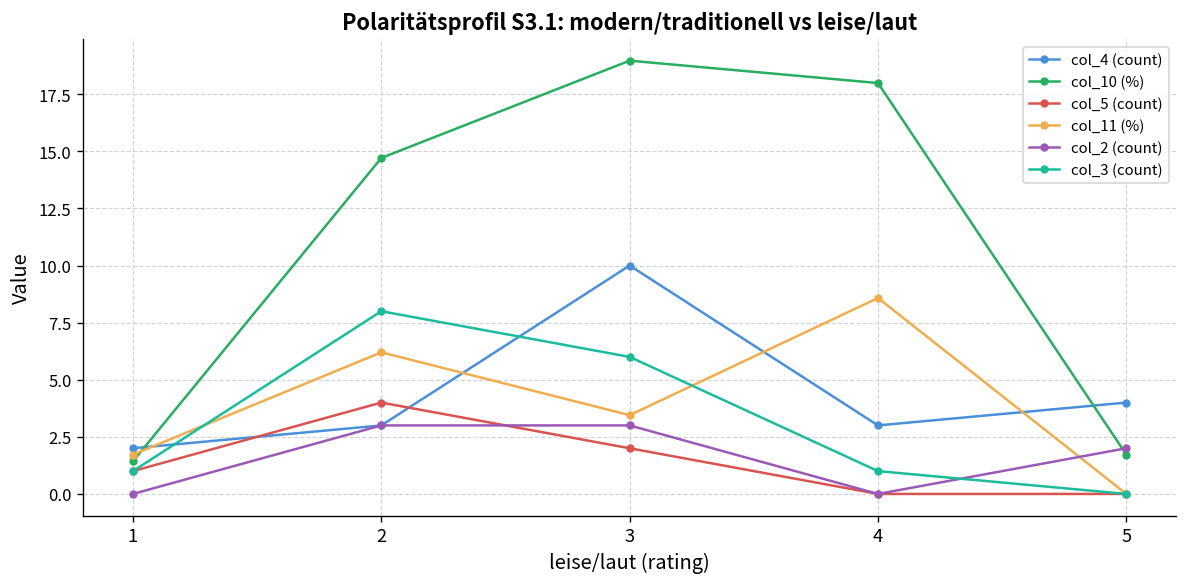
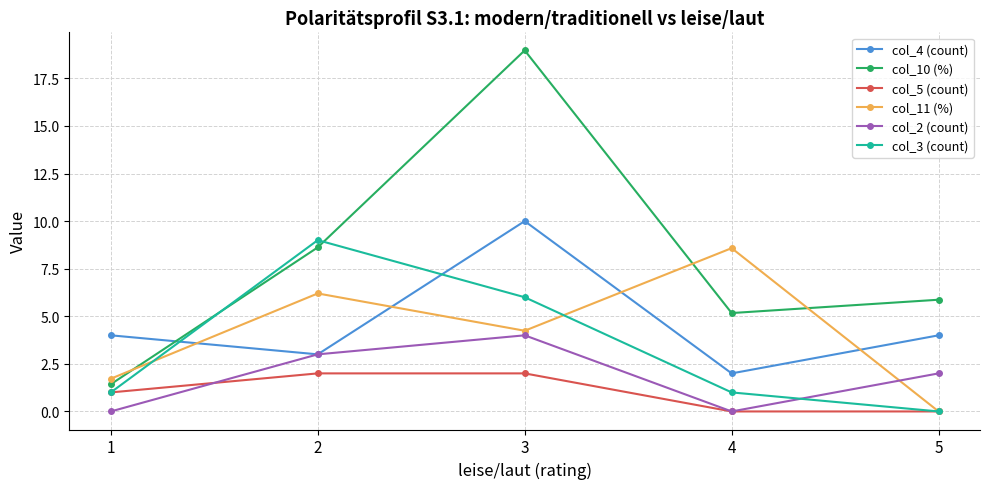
  {
    "col_4 (count)": {
-     "1": 2,
+     "1": 4,
      "3": 10,
-     "4": 3,
+     "4": 2,
      "5": 4
    },
    "col_10 (%)": {
      "1": 1.4,
-     "2": 14.7,
+     "2": 8.6,
      "3": 19.0,
-     "4": 18.0,
-     "5": 1.7
+     "4": 5.2,
+     "5": 5.9
    },
    "col_5 (count)": {
-     "2": 4,
+     "2": 2,
      "3": 2
    },
    "col_11 (%)": {
      "1": 1.7,
      "2": 6.2,
-     "3": 3.5,
+     "3": 4.2,
      "4": 8.6
    },
    "col_2 (count)": {
      "1": 0,
-     "3": 3,
+     "3": 4,
      "5": 2
    },
    "col_3 (count)": {
-     "2": 8,
+     "2": 9,
      "3": 6,
      "4": 1
    }
  }
